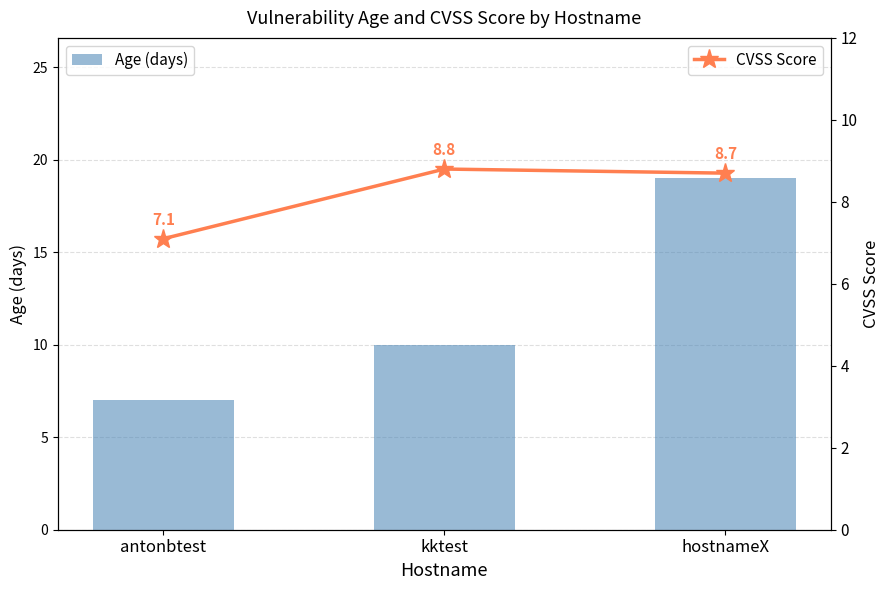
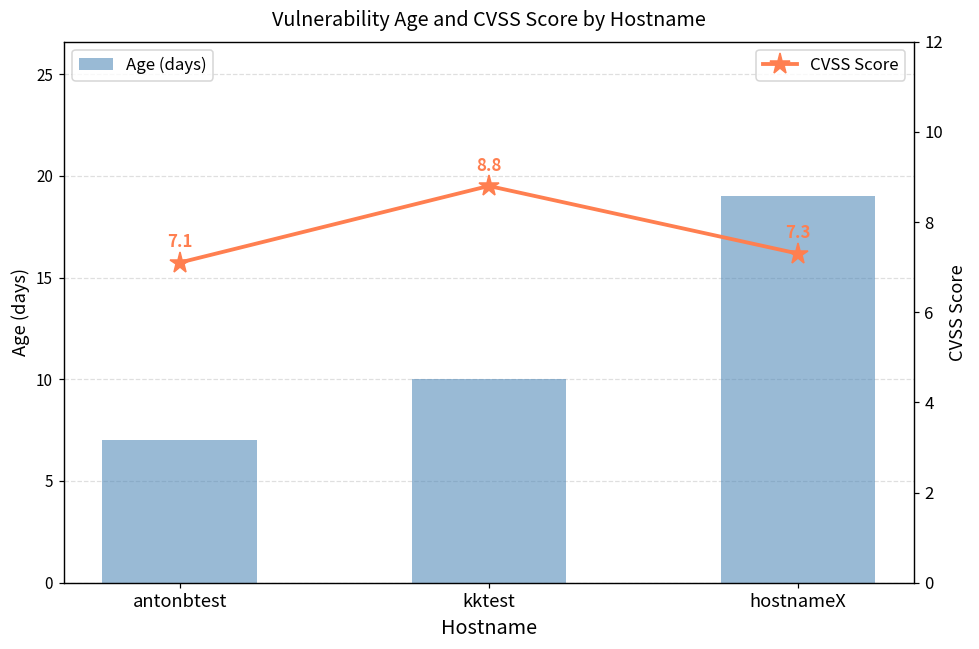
  {
    "CVSS Score": {
      "antonbtest": 7.1,
      "kktest": 8.8,
-     "hostnameX": 8.7
+     "hostnameX": 7.3
    }
  }
